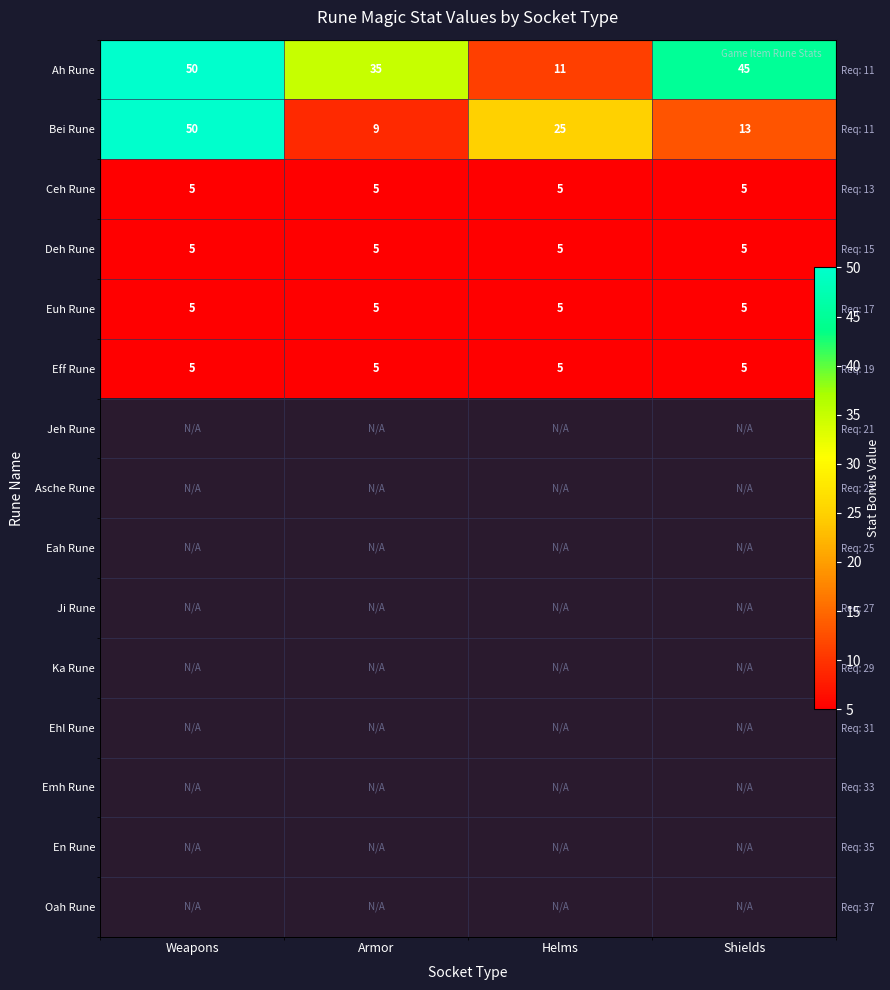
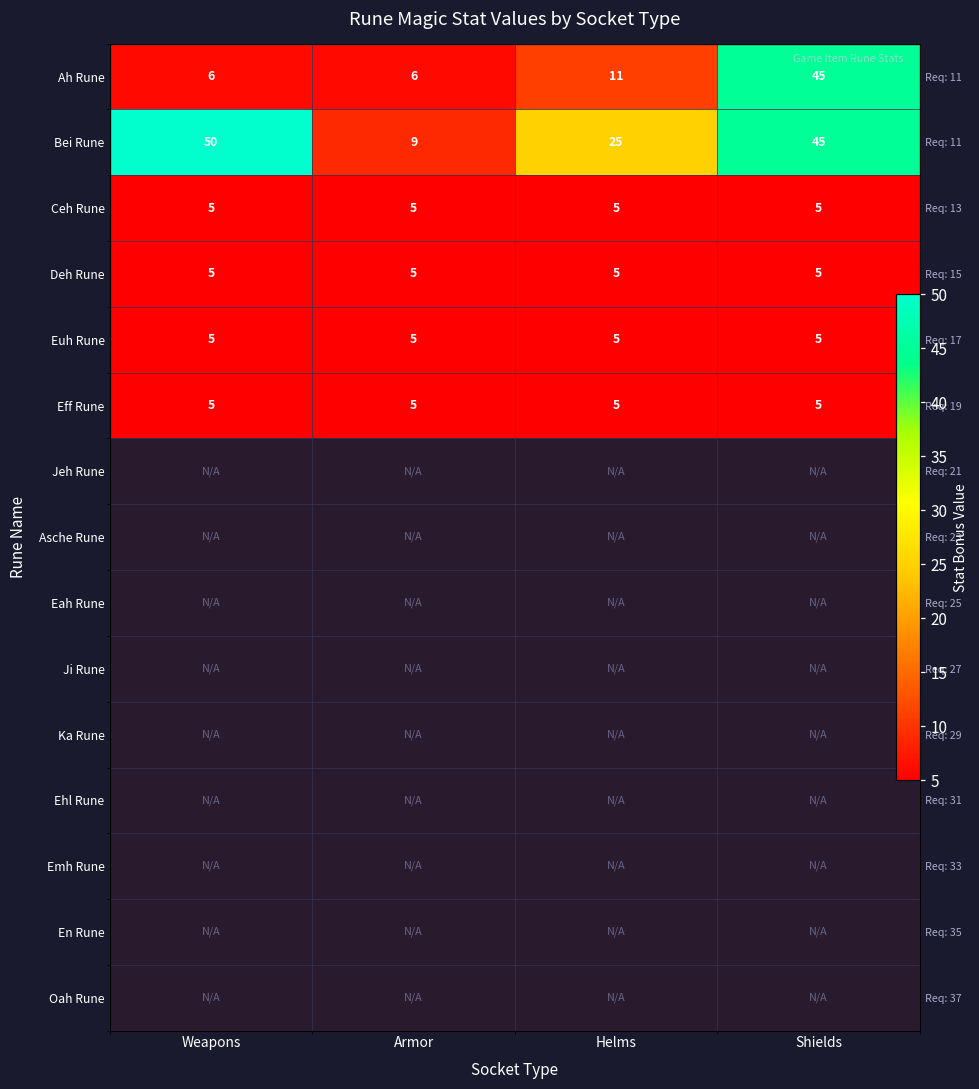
  {
    "Ah Rune": {
-     "Weapons": 50,
-     "Armor": 35,
+     "Weapons": 6,
+     "Armor": 6,
      "Helms": 11
    },
    "Bei Rune": {
      "Weapons": 50,
      "Armor": 9,
      "Helms": 25,
-     "Shields": 13
+     "Shields": 45
    },
    "Ceh Rune": {
      "Weapons": 5,
      "Armor": 5,
      "Helms": 5,
      "Shields": 5
    },
    "Deh Rune": {
      "Weapons": 5,
      "Armor": 5,
      "Helms": 5,
      "Shields": 5
    },
    "Euh Rune": {
      "Weapons": 5,
      "Armor": 5,
      "Helms": 5,
      "Shields": 5
    },
    "Eff Rune": {
      "Weapons": 5,
      "Armor": 5,
      "Helms": 5,
      "Shields": 5
    }
  }
